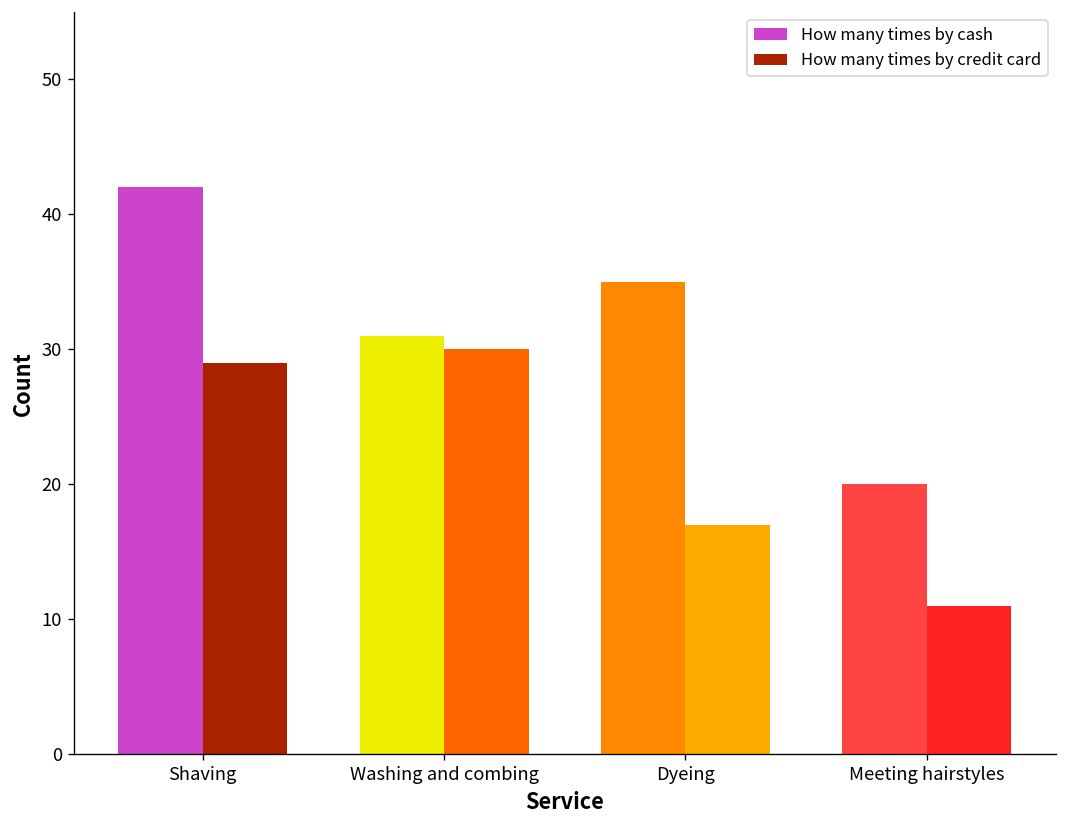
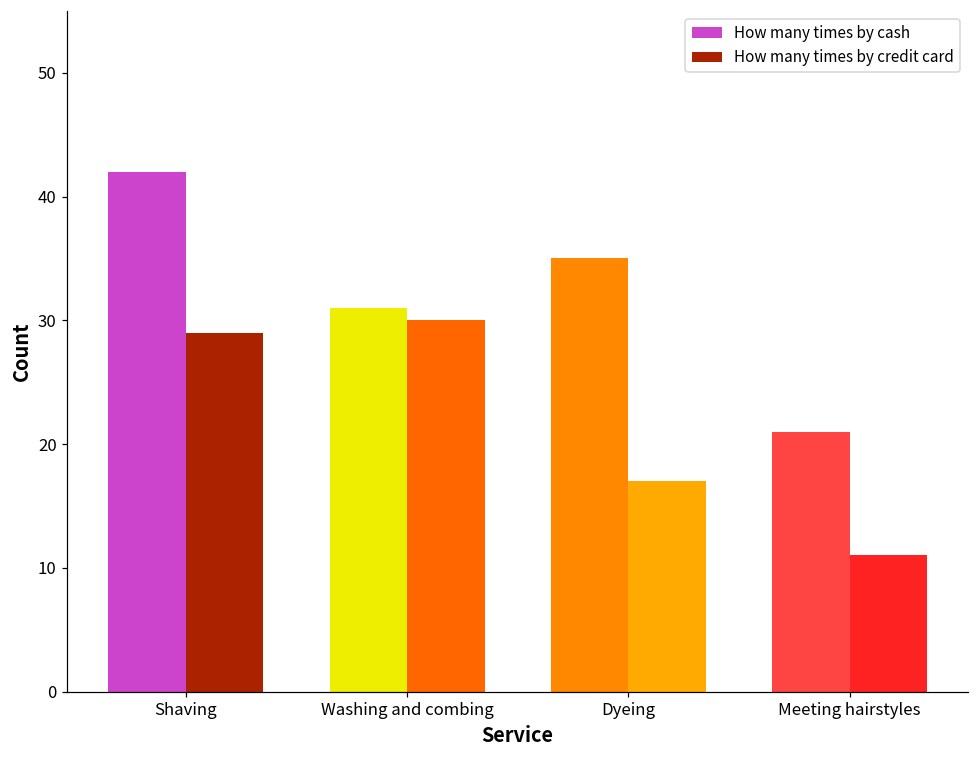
  {
    "How many times by cash": {
      "Shaving": 42,
      "Washing and combing": 31,
      "Dyeing": 35,
-     "Meeting hairstyles": 20
+     "Meeting hairstyles": 21
    },
    "How many times by credit card": {
      "Shaving": 29,
      "Washing and combing": 30,
      "Dyeing": 17,
      "Meeting hairstyles": 11
    }
  }
